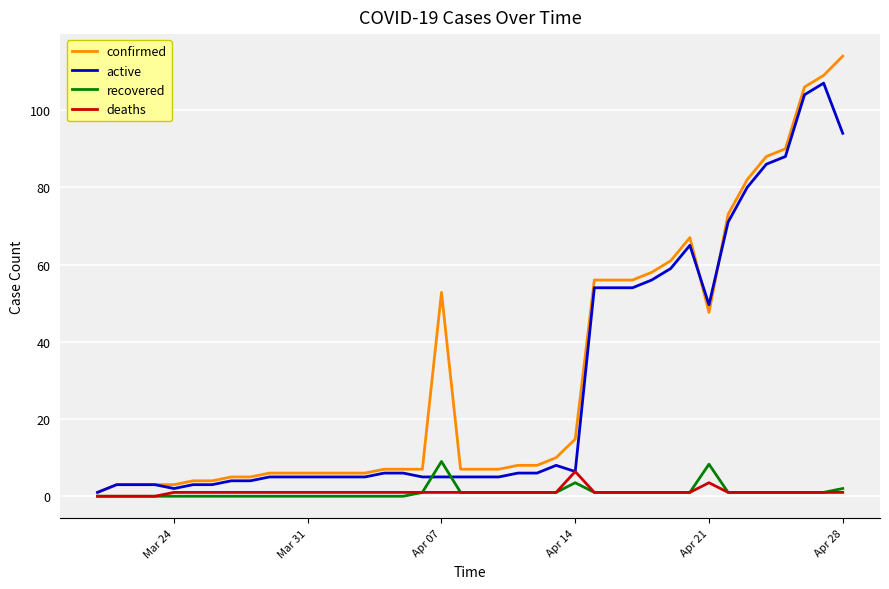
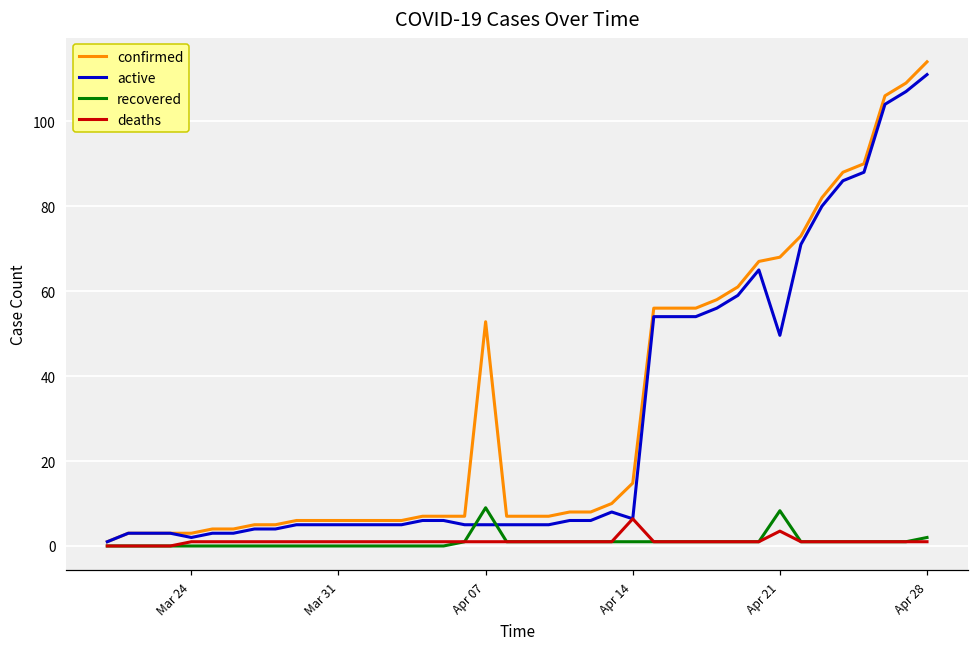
  {
    "confirmed": {
      "Mar 24": 3,
      "Mar 31": 6,
      "Apr 07": 53,
      "Apr 14": 15,
-     "Apr 21": 48,
+     "Apr 21": 68,
      "Apr 28": 114
    },
    "active": {
      "Mar 24": 2,
      "Mar 31": 5,
      "Apr 07": 5,
      "Apr 21": 50,
-     "Apr 28": 94
+     "Apr 28": 111
    },
    "recovered": {
      "Mar 24": 0,
      "Mar 31": 0,
      "Apr 07": 9,
-     "Apr 14": 4,
+     "Apr 14": 1,
      "Apr 21": 8,
      "Apr 28": 2
    },
    "deaths": {
      "Mar 24": 1,
      "Mar 31": 1,
      "Apr 07": 1,
      "Apr 21": 4,
      "Apr 28": 1
    }
  }
